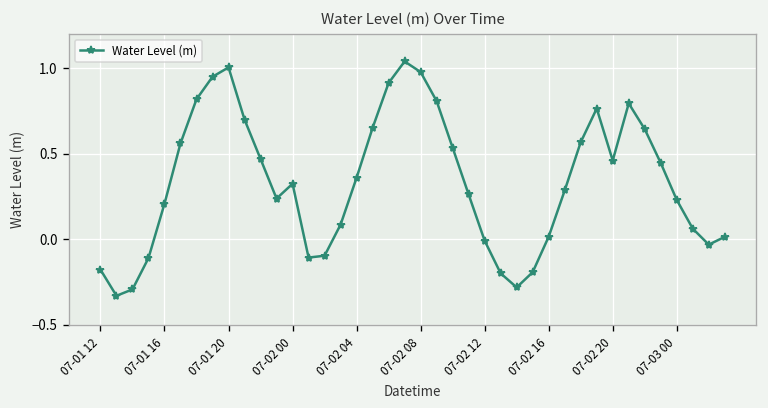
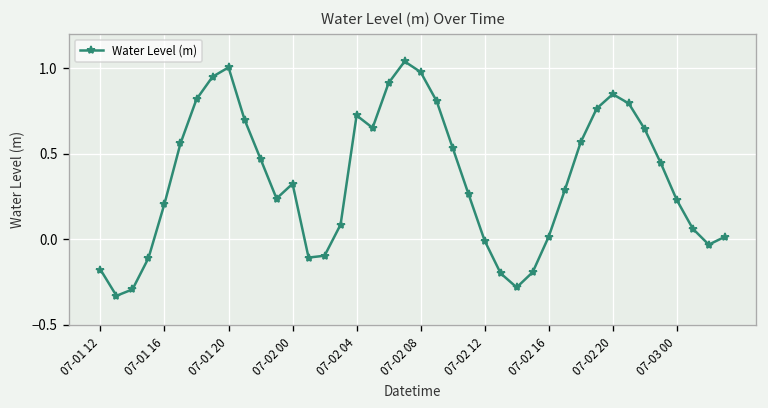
  {
    "07-01 12": -0.18,
    "07-01 16": 0.21,
    "07-01 20": 1.00,
    "07-02 00": 0.32,
-   "07-02 04": 0.36,
+   "07-02 04": 0.72,
    "07-02 08": 0.98,
    "07-02 12": -0.01,
    "07-02 16": 0.01,
-   "07-02 20": 0.46,
+   "07-02 20": 0.85,
    "07-03 00": 0.23
  }
